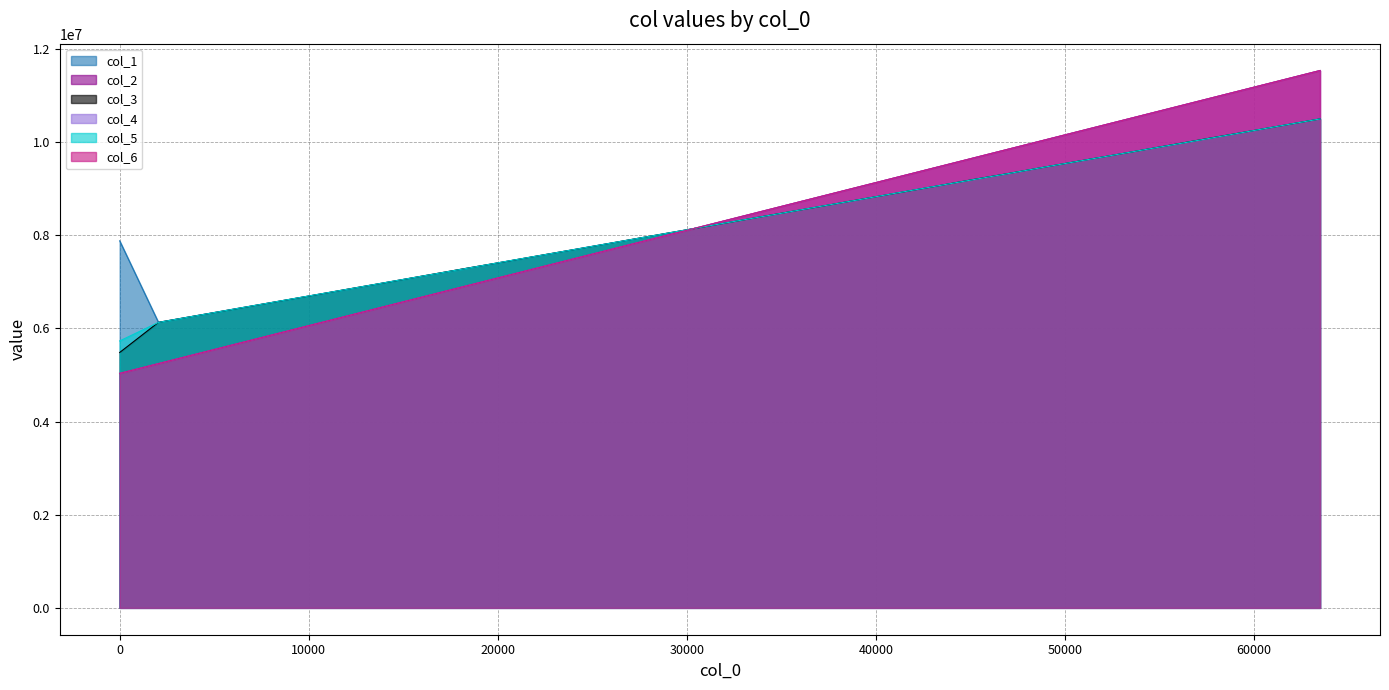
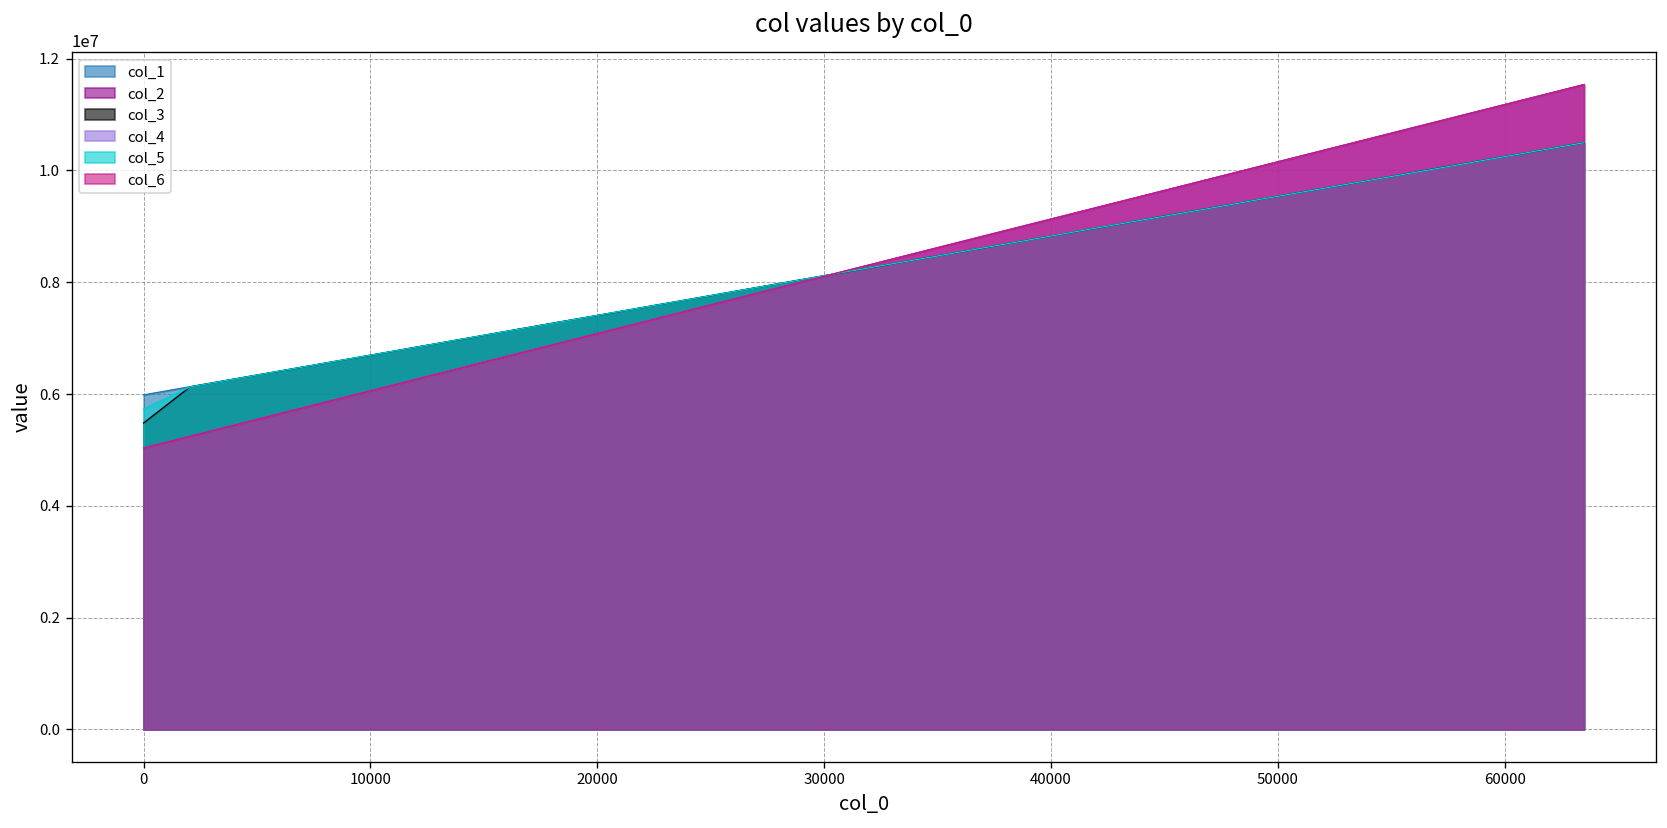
  {
    "col_1": {
-     "0": 7900000
+     "0": 6000000
    },
    "col_6": {
      "0": 5000000
    },
    "col_3": {
      "0": 5500000
    },
    "col_5": {
      "0": 5700000
    }
  }
